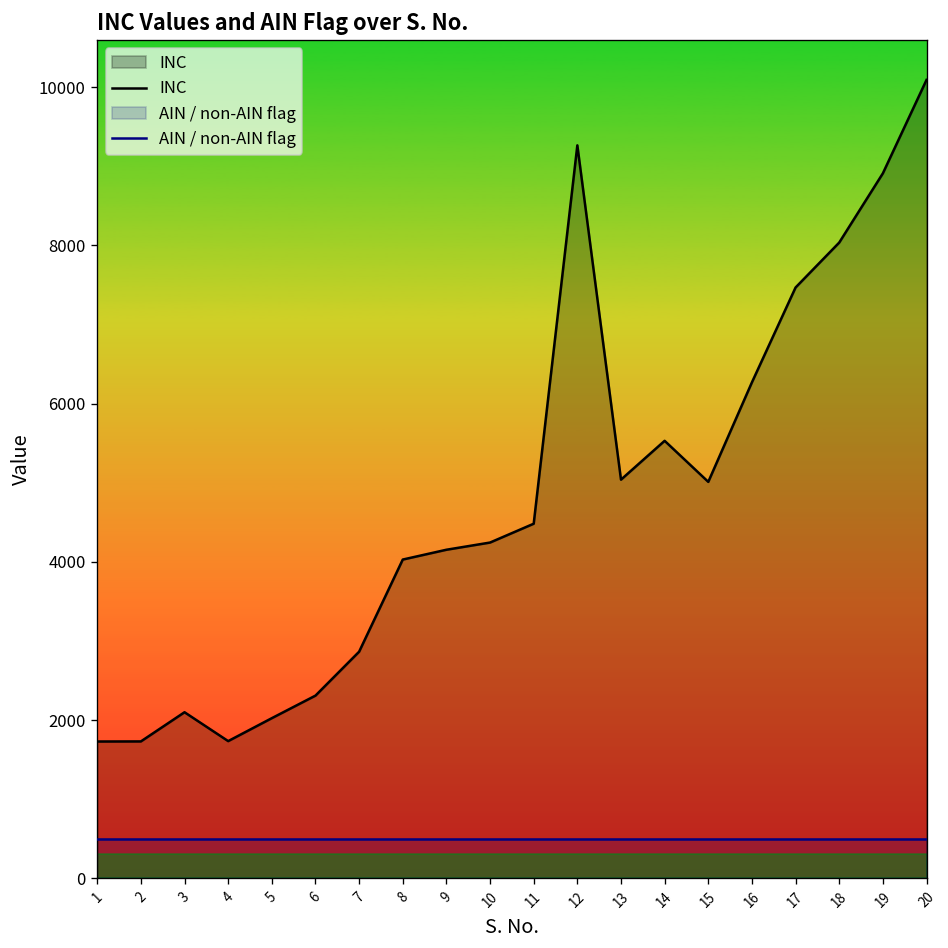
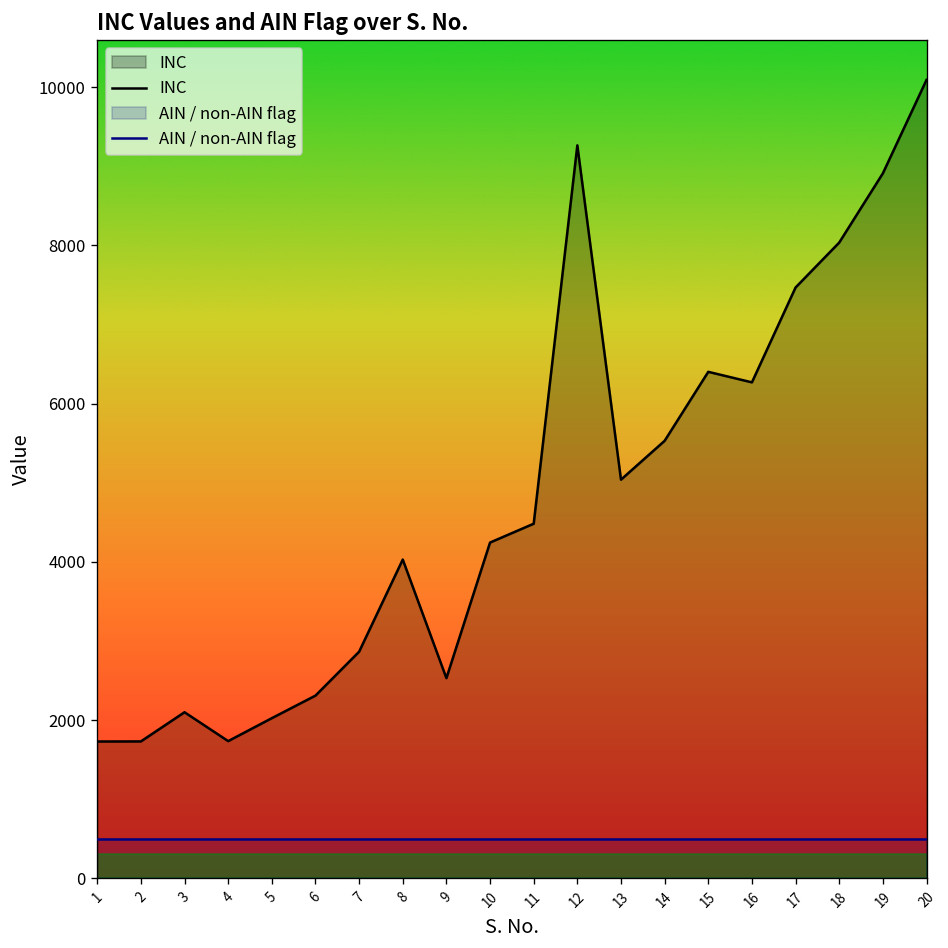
  {
    "INC": {
      "1": 1700,
      "2": 1700,
      "3": 2100,
      "4": 1700,
      "5": 2000,
      "6": 2300,
      "7": 2900,
      "8": 4000,
-     "9": 4200,
+     "9": 2500,
      "10": 4200,
      "11": 4500,
      "12": 9300,
      "13": 5000,
      "14": 5500,
-     "15": 5000,
+     "15": 6400,
      "16": 6300,
      "17": 7500,
      "18": 8000,
      "19": 8900,
      "20": 10100
    },
    "AIN / non-AIN flag": {
      "1": 500,
      "2": 500,
      "3": 500,
      "4": 500,
      "5": 500,
      "6": 500,
      "7": 500,
      "8": 500,
      "9": 500,
      "10": 500,
      "11": 500,
      "12": 500,
      "13": 500,
      "14": 500,
      "15": 500,
      "16": 500,
      "17": 500,
      "18": 500,
      "19": 500,
      "20": 500
    }
  }
